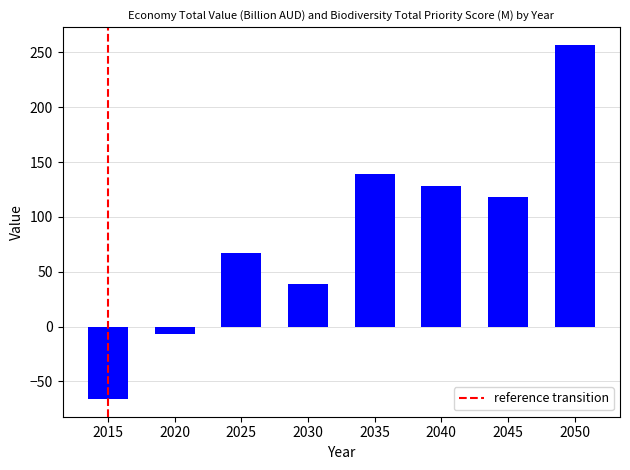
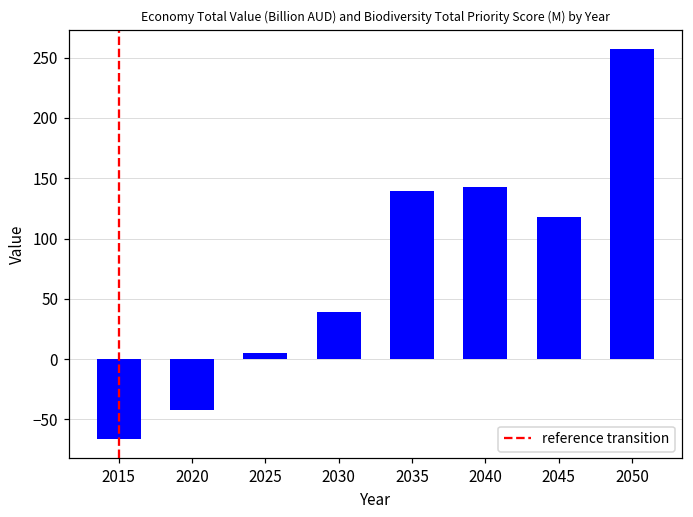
  {
    "2015": -66,
-   "2020": -7,
-   "2025": 67,
+   "2020": -42,
+   "2025": 5,
    "2030": 39,
    "2035": 139,
-   "2040": 128,
+   "2040": 143,
    "2045": 118,
    "2050": 257
  }
